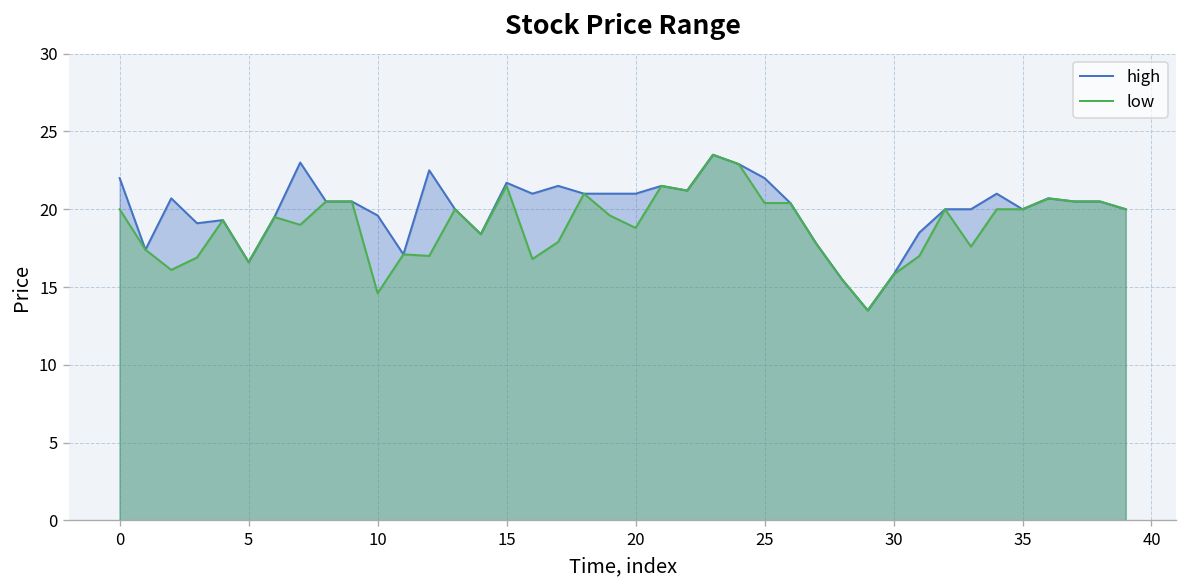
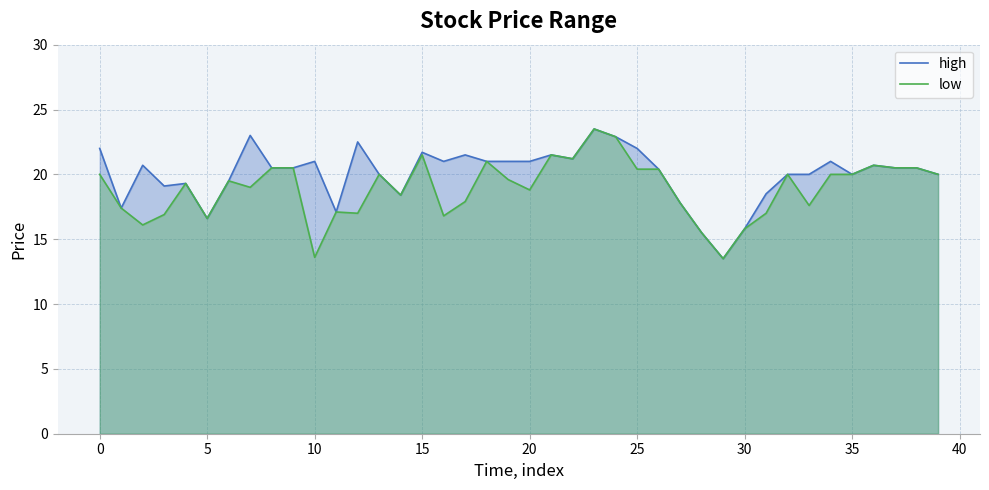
  {
    "high": {
      "0": 22.0,
-     "10": 19.6,
+     "10": 21.0,
      "15": 21.7,
      "20": 21.0,
      "25": 22.0
    },
    "low": {
      "0": 20.0,
-     "10": 14.6,
+     "10": 13.6,
      "15": 21.5,
      "20": 18.8,
      "25": 20.4
    }
  }
